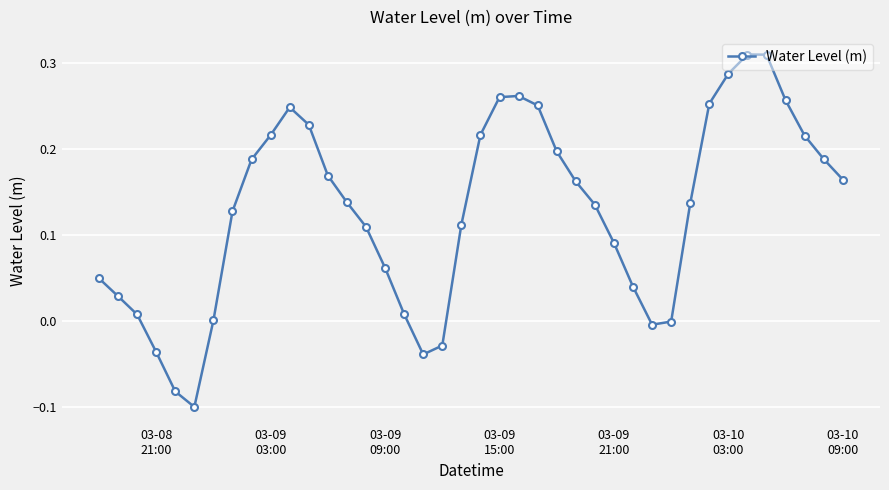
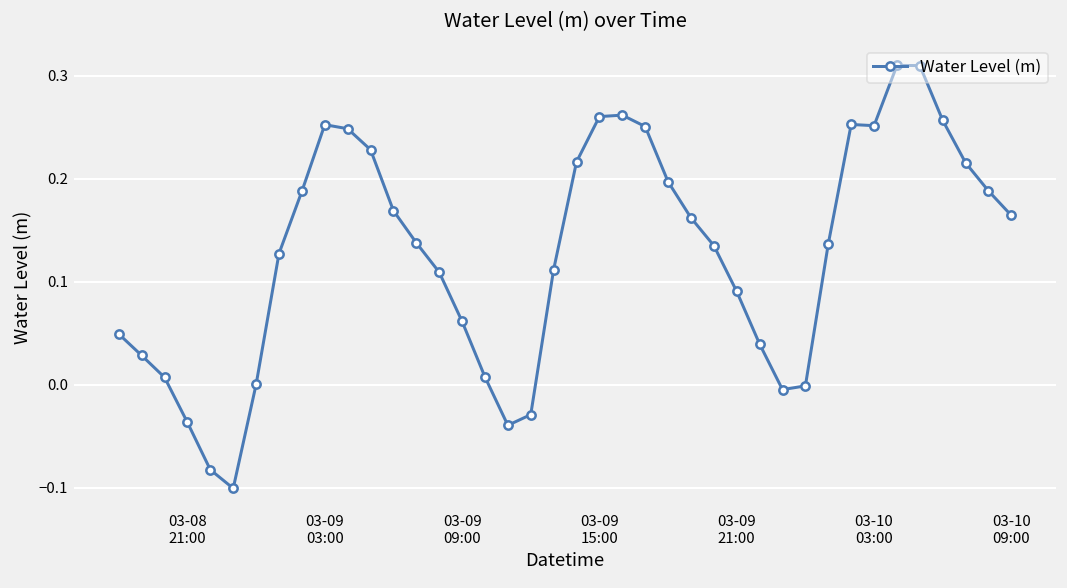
  {
    "03-08 21:00": -0.04,
-   "03-09 03:00": 0.22,
+   "03-09 03:00": 0.25,
    "03-09 09:00": 0.06,
    "03-09 15:00": 0.26,
    "03-09 21:00": 0.09,
-   "03-10 03:00": 0.29,
+   "03-10 03:00": 0.25,
    "03-10 09:00": 0.16
  }
